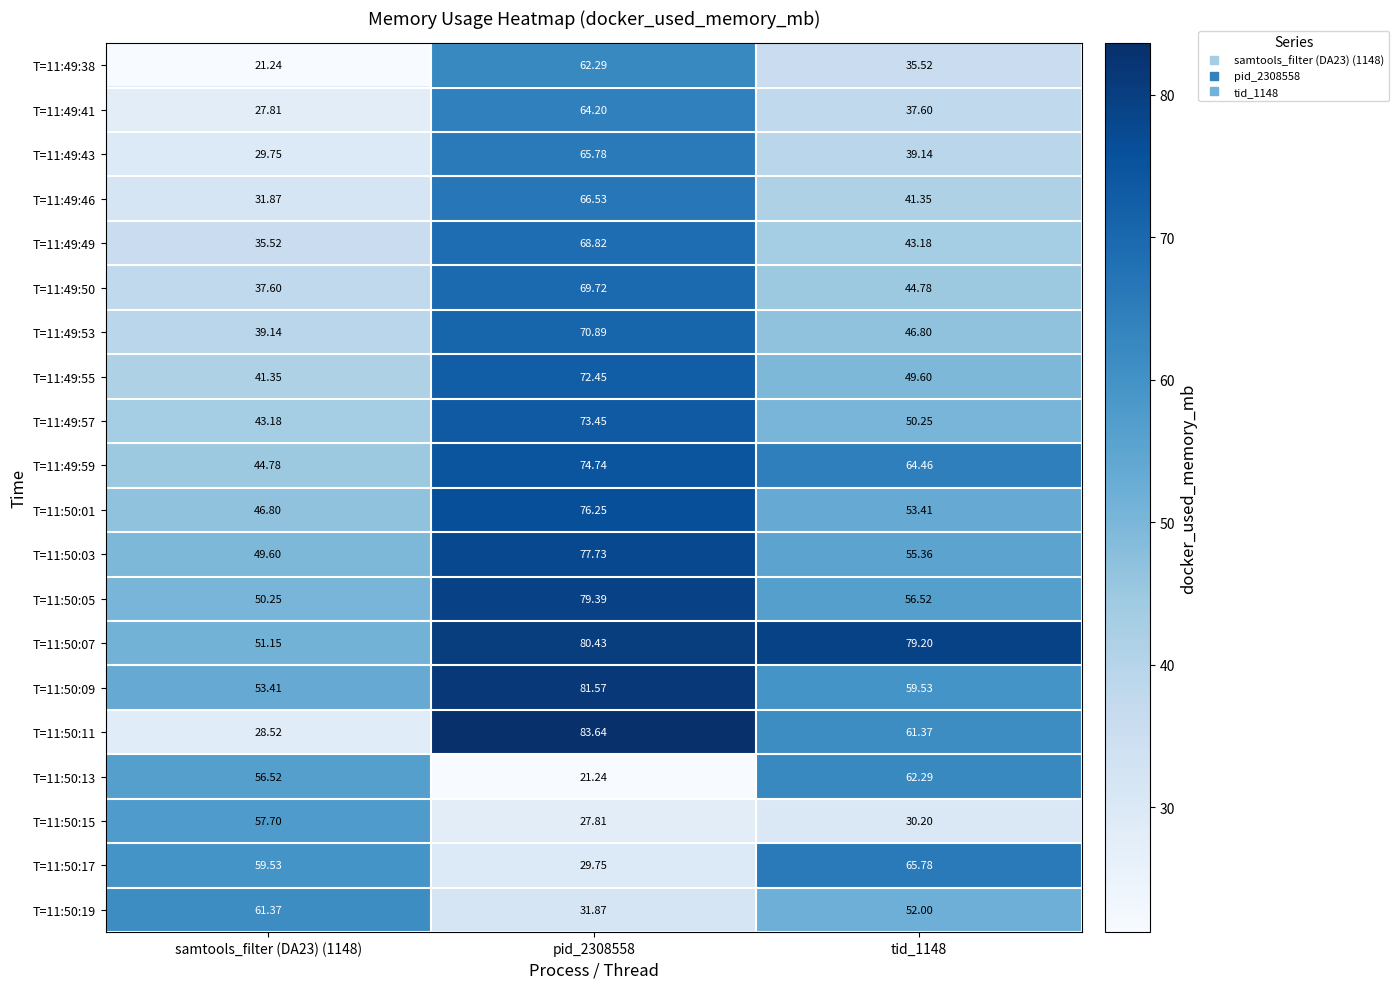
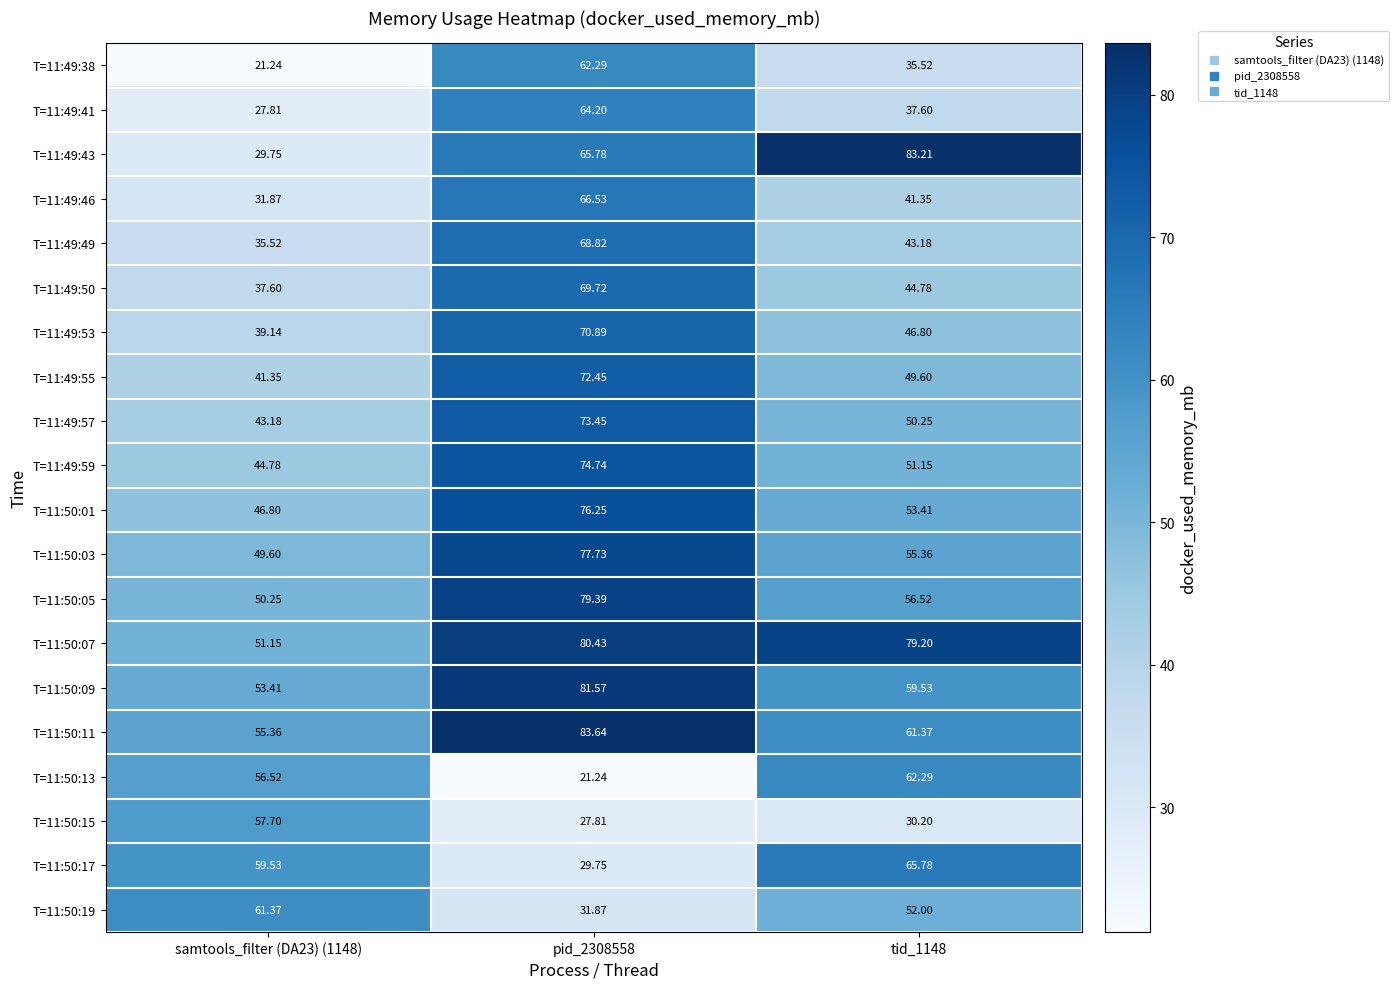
  {
    "T=11:49:38": {
      "samtools_filter (DA23) (1148)": 21.24,
      "pid_2308558": 62.29,
      "tid_1148": 35.52
    },
    "T=11:49:41": {
      "samtools_filter (DA23) (1148)": 27.81,
      "pid_2308558": 64.20,
      "tid_1148": 37.60
    },
    "T=11:49:43": {
      "samtools_filter (DA23) (1148)": 29.75,
      "pid_2308558": 65.78,
-     "tid_1148": 39.14
+     "tid_1148": 83.21
    },
    "T=11:49:46": {
      "samtools_filter (DA23) (1148)": 31.87,
      "pid_2308558": 66.53,
      "tid_1148": 41.35
    },
    "T=11:49:49": {
      "samtools_filter (DA23) (1148)": 35.52,
      "pid_2308558": 68.82,
      "tid_1148": 43.18
    },
    "T=11:49:50": {
      "samtools_filter (DA23) (1148)": 37.60,
      "pid_2308558": 69.72,
      "tid_1148": 44.78
    },
    "T=11:49:53": {
      "samtools_filter (DA23) (1148)": 39.14,
      "pid_2308558": 70.89,
      "tid_1148": 46.80
    },
    "T=11:49:55": {
      "samtools_filter (DA23) (1148)": 41.35,
      "pid_2308558": 72.45,
      "tid_1148": 49.60
    },
    "T=11:49:57": {
      "samtools_filter (DA23) (1148)": 43.18,
      "pid_2308558": 73.45,
      "tid_1148": 50.25
    },
    "T=11:49:59": {
      "samtools_filter (DA23) (1148)": 44.78,
      "pid_2308558": 74.74,
-     "tid_1148": 64.46
+     "tid_1148": 51.15
    },
    "T=11:50:01": {
      "samtools_filter (DA23) (1148)": 46.80,
      "pid_2308558": 76.25,
      "tid_1148": 53.41
    },
    "T=11:50:03": {
      "samtools_filter (DA23) (1148)": 49.60,
      "pid_2308558": 77.73,
      "tid_1148": 55.36
    },
    "T=11:50:05": {
      "samtools_filter (DA23) (1148)": 50.25,
      "pid_2308558": 79.39,
      "tid_1148": 56.52
    },
    "T=11:50:07": {
      "samtools_filter (DA23) (1148)": 51.15,
      "pid_2308558": 80.43,
      "tid_1148": 79.20
    },
    "T=11:50:09": {
      "samtools_filter (DA23) (1148)": 53.41,
      "pid_2308558": 81.57,
      "tid_1148": 59.53
    },
    "T=11:50:11": {
-     "samtools_filter (DA23) (1148)": 28.52,
+     "samtools_filter (DA23) (1148)": 55.36,
      "pid_2308558": 83.64,
      "tid_1148": 61.37
    },
    "T=11:50:13": {
      "samtools_filter (DA23) (1148)": 56.52,
      "pid_2308558": 21.24,
      "tid_1148": 62.29
    },
    "T=11:50:15": {
      "samtools_filter (DA23) (1148)": 57.70,
      "pid_2308558": 27.81,
      "tid_1148": 30.20
    },
    "T=11:50:17": {
      "samtools_filter (DA23) (1148)": 59.53,
      "pid_2308558": 29.75,
      "tid_1148": 65.78
    },
    "T=11:50:19": {
      "samtools_filter (DA23) (1148)": 61.37,
      "pid_2308558": 31.87,
      "tid_1148": 52.00
    }
  }
